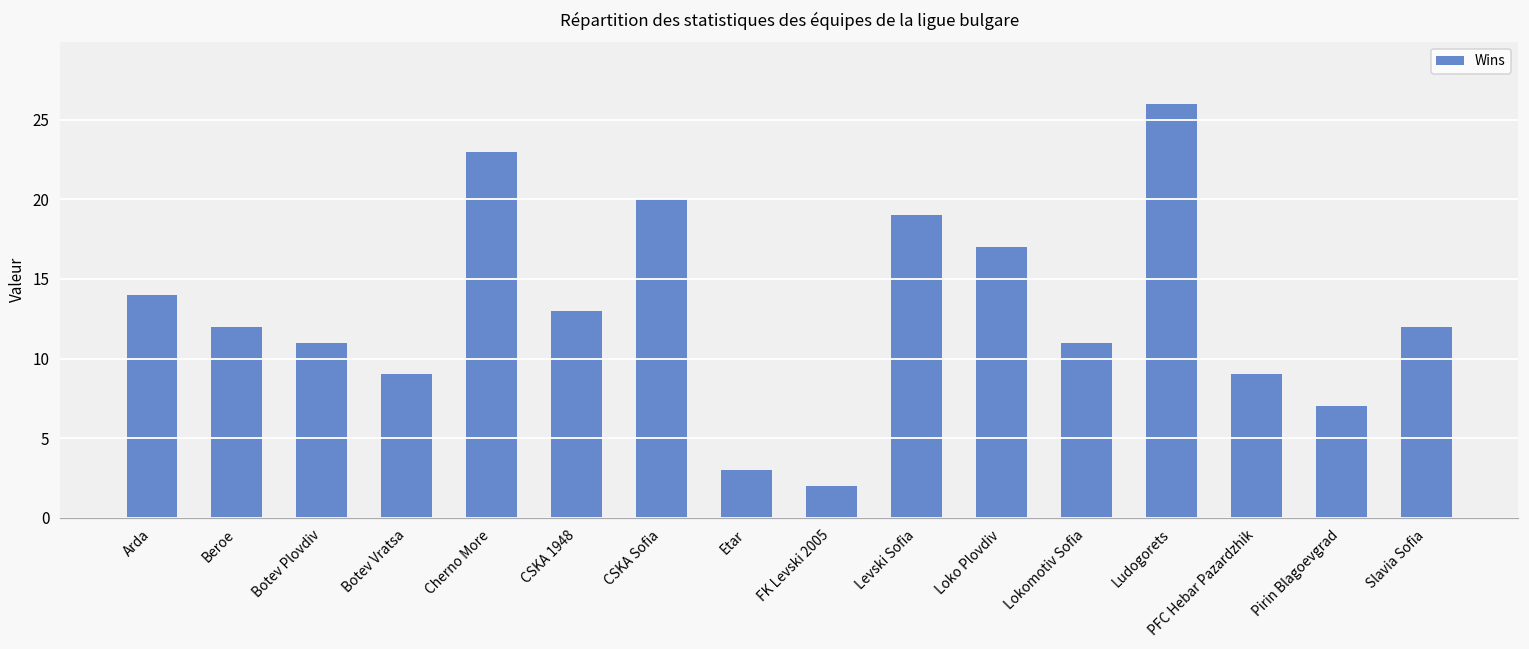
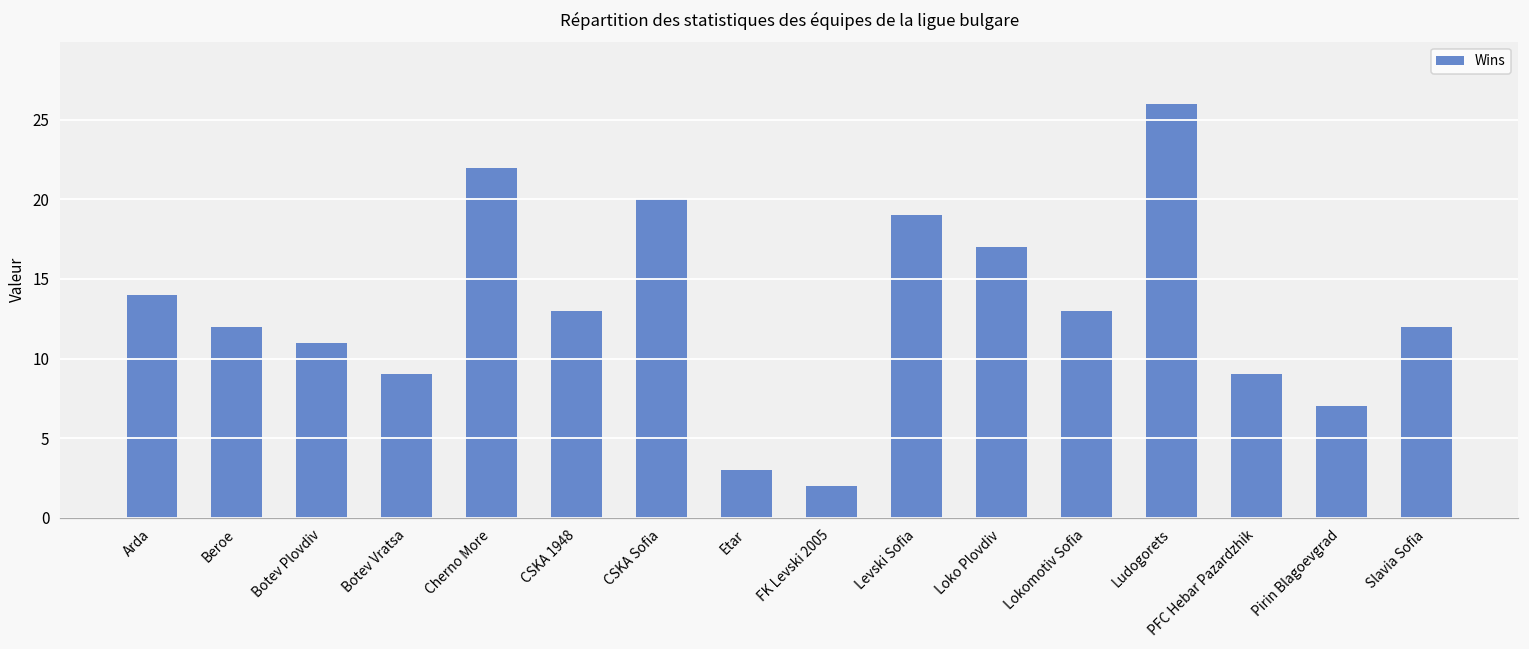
  {
    "Arda": 14,
    "Beroe": 12,
    "Botev Plovdiv": 11,
    "Botev Vratsa": 9,
-   "Cherno More": 23,
+   "Cherno More": 22,
    "CSKA 1948": 13,
    "CSKA Sofia": 20,
    "Etar": 3,
    "FK Levski 2005": 2,
    "Levski Sofia": 19,
    "Loko Plovdiv": 17,
-   "Lokomotiv Sofia": 11,
+   "Lokomotiv Sofia": 13,
    "Ludogorets": 26,
    "PFC Hebar Pazardzhik": 9,
    "Pirin Blagoevgrad": 7,
    "Slavia Sofia": 12
  }
